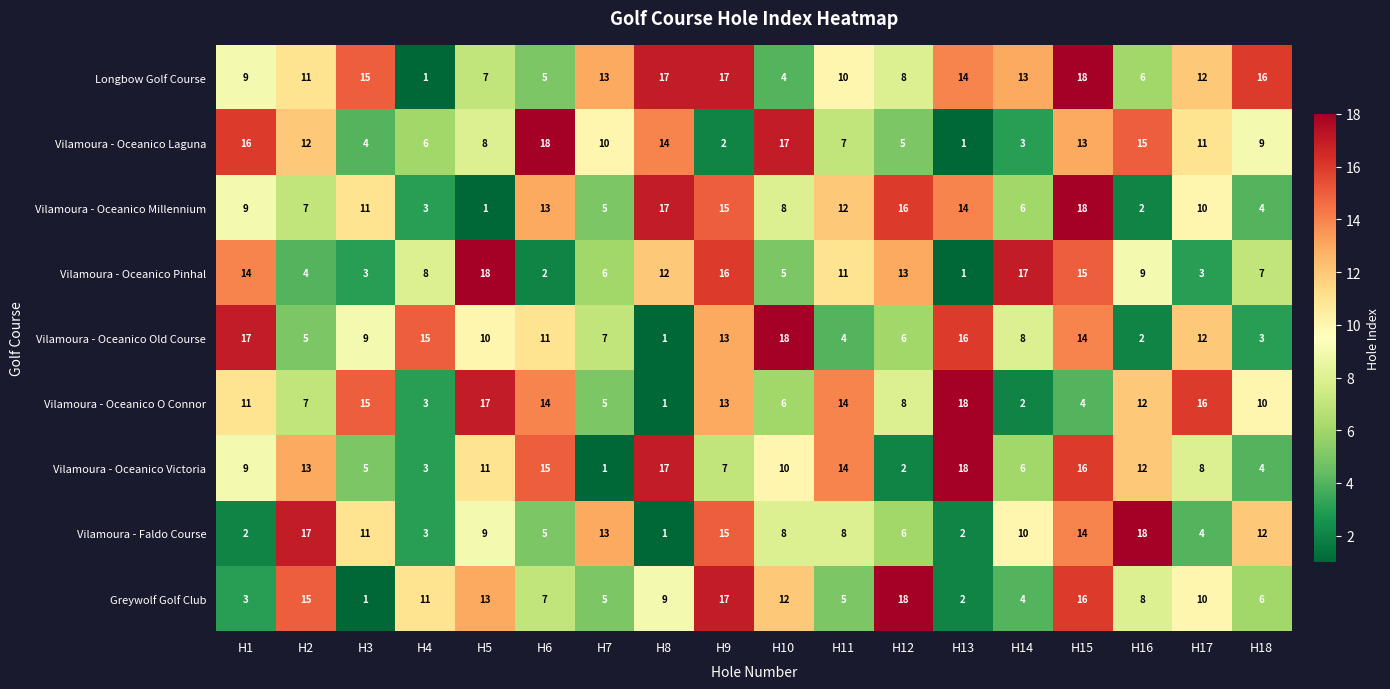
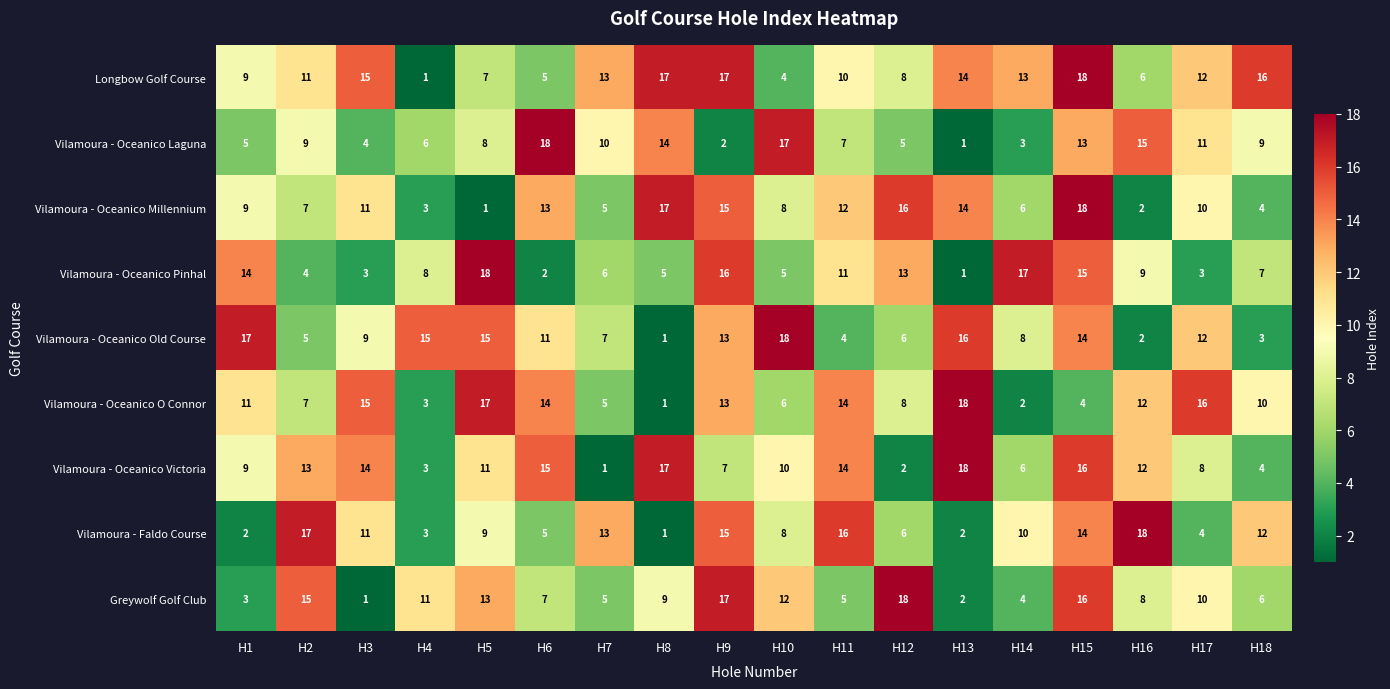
  {
    "Longbow Golf Course": {
      "H1": 9,
      "H2": 11,
      "H3": 15,
      "H4": 1,
      "H5": 7,
      "H6": 5,
      "H7": 13,
      "H8": 17,
      "H9": 17,
      "H10": 4,
      "H11": 10,
      "H12": 8,
      "H13": 14,
      "H14": 13,
      "H15": 18,
      "H16": 6,
      "H17": 12,
      "H18": 16
    },
    "Vilamoura - Oceanico Laguna": {
-     "H1": 16,
-     "H2": 12,
+     "H1": 5,
+     "H2": 9,
      "H3": 4,
      "H4": 6,
      "H5": 8,
      "H6": 18,
      "H7": 10,
      "H8": 14,
      "H9": 2,
      "H10": 17,
      "H11": 7,
      "H12": 5,
      "H13": 1,
      "H14": 3,
      "H15": 13,
      "H16": 15,
      "H17": 11,
      "H18": 9
    },
    "Vilamoura - Oceanico Millennium": {
      "H1": 9,
      "H2": 7,
      "H3": 11,
      "H4": 3,
      "H5": 1,
      "H6": 13,
      "H7": 5,
      "H8": 17,
      "H9": 15,
      "H10": 8,
      "H11": 12,
      "H12": 16,
      "H13": 14,
      "H14": 6,
      "H15": 18,
      "H16": 2,
      "H17": 10,
      "H18": 4
    },
    "Vilamoura - Oceanico Pinhal": {
      "H1": 14,
      "H2": 4,
      "H3": 3,
      "H4": 8,
      "H5": 18,
      "H6": 2,
      "H7": 6,
-     "H8": 12,
+     "H8": 5,
      "H9": 16,
      "H10": 5,
      "H11": 11,
      "H12": 13,
      "H13": 1,
      "H14": 17,
      "H15": 15,
      "H16": 9,
      "H17": 3,
      "H18": 7
    },
    "Vilamoura - Oceanico Old Course": {
      "H1": 17,
      "H2": 5,
      "H3": 9,
      "H4": 15,
-     "H5": 10,
+     "H5": 15,
      "H6": 11,
      "H7": 7,
      "H8": 1,
      "H9": 13,
      "H10": 18,
      "H11": 4,
      "H12": 6,
      "H13": 16,
      "H14": 8,
      "H15": 14,
      "H16": 2,
      "H17": 12,
      "H18": 3
    },
    "Vilamoura - Oceanico O Connor": {
      "H1": 11,
      "H2": 7,
      "H3": 15,
      "H4": 3,
      "H5": 17,
      "H6": 14,
      "H7": 5,
      "H8": 1,
      "H9": 13,
      "H10": 6,
      "H11": 14,
      "H12": 8,
      "H13": 18,
      "H14": 2,
      "H15": 4,
      "H16": 12,
      "H17": 16,
      "H18": 10
    },
    "Vilamoura - Oceanico Victoria": {
      "H1": 9,
      "H2": 13,
-     "H3": 5,
+     "H3": 14,
      "H4": 3,
      "H5": 11,
      "H6": 15,
      "H7": 1,
      "H8": 17,
      "H9": 7,
      "H10": 10,
      "H11": 14,
      "H12": 2,
      "H13": 18,
      "H14": 6,
      "H15": 16,
      "H16": 12,
      "H17": 8,
      "H18": 4
    },
    "Vilamoura - Faldo Course": {
      "H1": 2,
      "H2": 17,
      "H3": 11,
      "H4": 3,
      "H5": 9,
      "H6": 5,
      "H7": 13,
      "H8": 1,
      "H9": 15,
      "H10": 8,
-     "H11": 8,
+     "H11": 16,
      "H12": 6,
      "H13": 2,
      "H14": 10,
      "H15": 14,
      "H16": 18,
      "H17": 4,
      "H18": 12
    },
    "Greywolf Golf Club": {
      "H1": 3,
      "H2": 15,
      "H3": 1,
      "H4": 11,
      "H5": 13,
      "H6": 7,
      "H7": 5,
      "H8": 9,
      "H9": 17,
      "H10": 12,
      "H11": 5,
      "H12": 18,
      "H13": 2,
      "H14": 4,
      "H15": 16,
      "H16": 8,
      "H17": 10,
      "H18": 6
    }
  }
